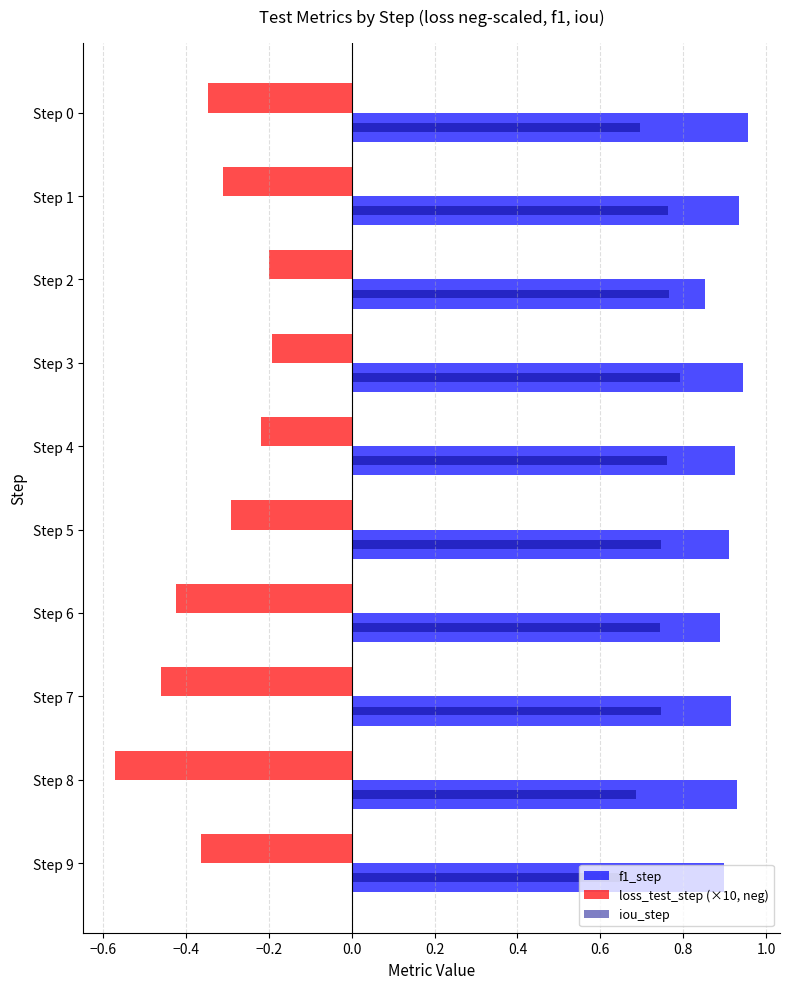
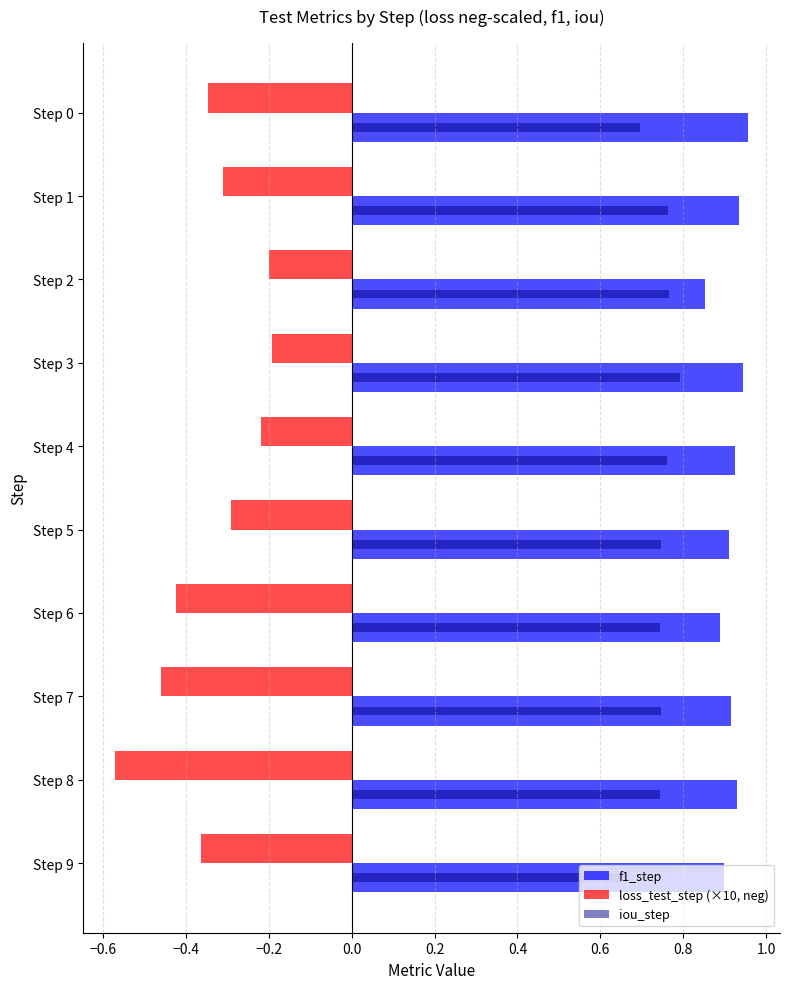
  {
    "f1_step": {
      "Step 0": 0.96,
      "Step 1": 0.94,
      "Step 2": 0.85,
      "Step 3": 0.95,
      "Step 4": 0.92,
      "Step 5": 0.91,
      "Step 6": 0.89,
      "Step 7": 0.91,
      "Step 8": 0.93
    },
    "loss_test_step (×10, neg)": {
      "Step 0": -0.35,
      "Step 1": -0.31,
      "Step 2": -0.20,
      "Step 3": -0.19,
      "Step 4": -0.22,
      "Step 5": -0.29,
      "Step 6": -0.42,
      "Step 7": -0.46,
      "Step 8": -0.57,
      "Step 9": -0.36
    },
    "iou_step": {
-     "Step 8": 0.69
+     "Step 8": 0.74
    }
  }
